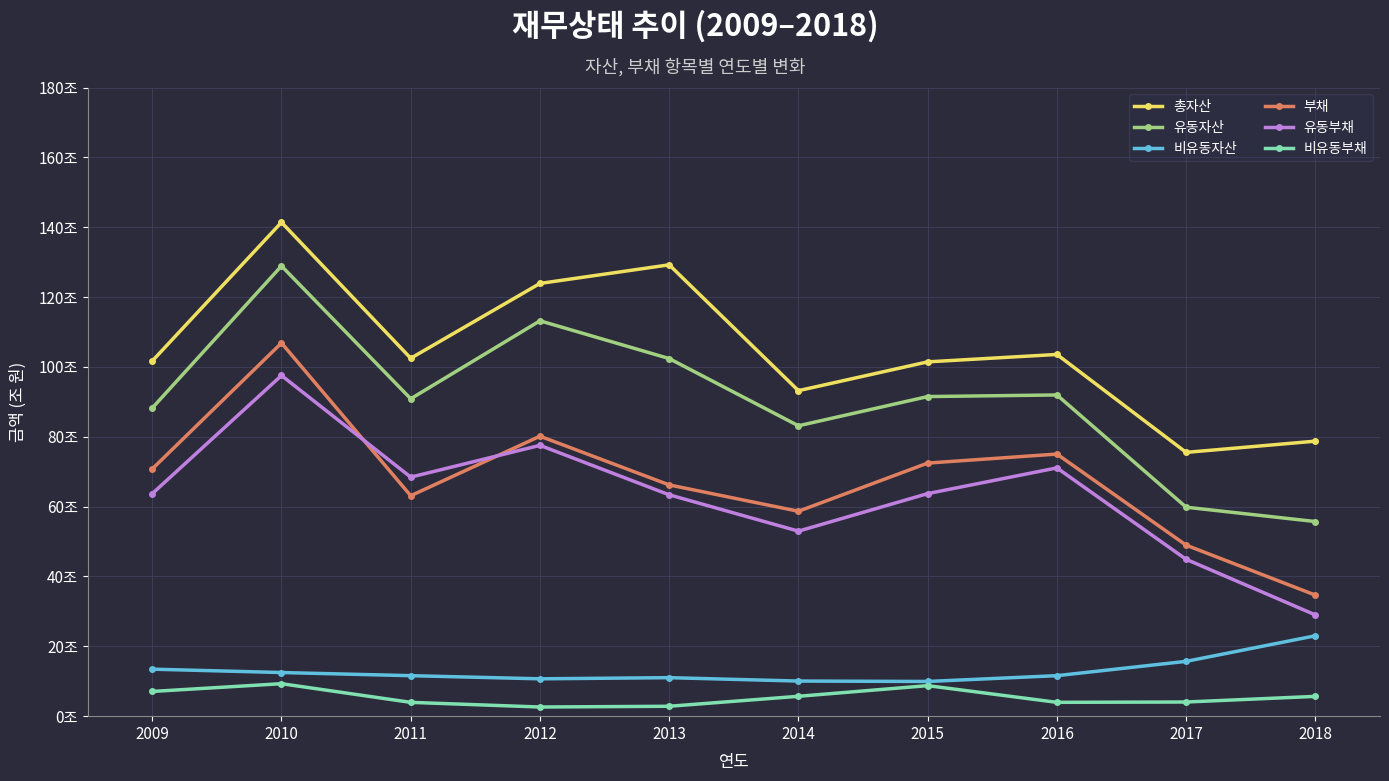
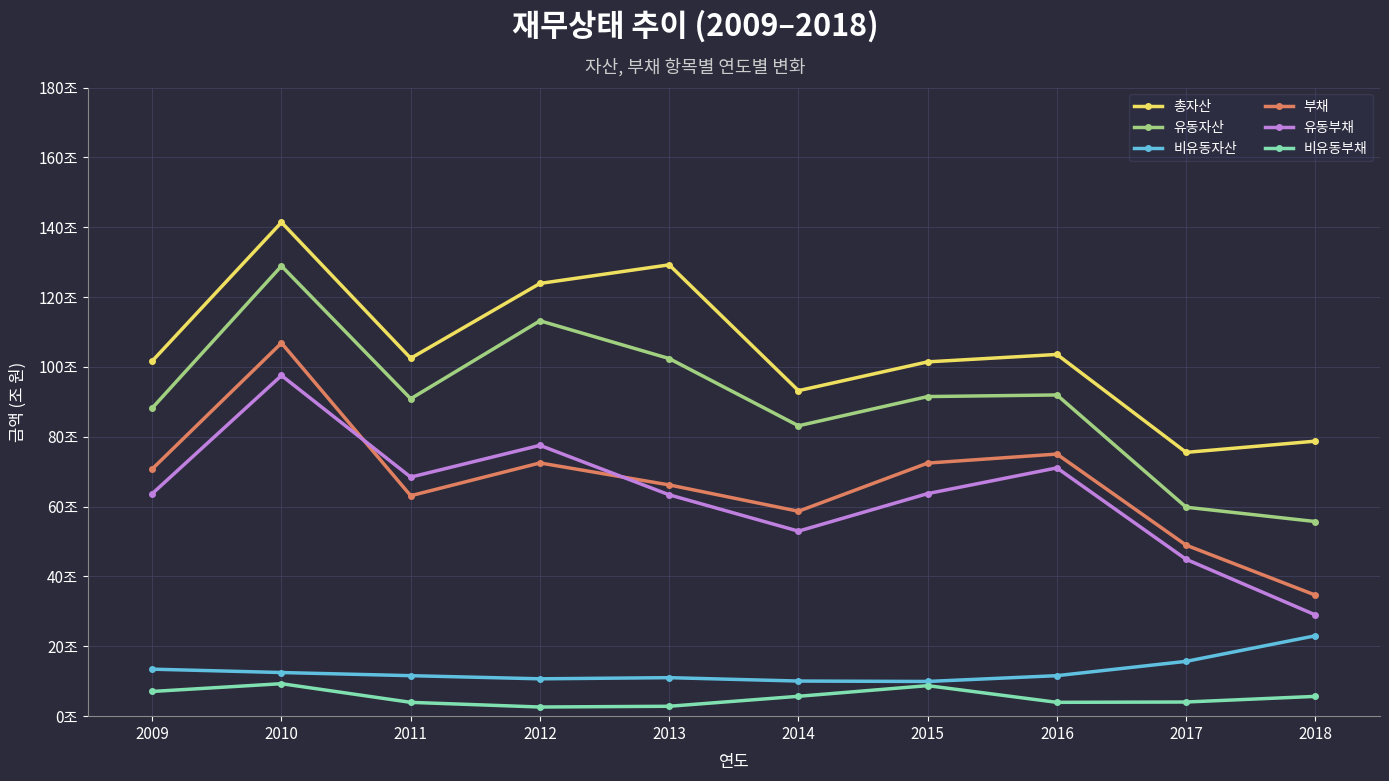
  {
    "총자산": {
      "2009": "102조",
      "2010": "141조",
      "2011": "102조",
      "2012": "124조",
      "2013": "129조",
      "2014": "93조",
      "2015": "101조",
      "2016": "104조",
      "2017": "76조",
      "2018": "79조"
    },
    "비유동자산": {
      "2009": "13조",
      "2010": "12조",
      "2011": "12조",
      "2012": "11조",
      "2013": "11조",
      "2014": "10조",
      "2015": "10조",
      "2016": "12조",
      "2017": "16조",
      "2018": "23조"
    },
    "부채": {
      "2009": "71조",
      "2010": "107조",
      "2011": "63조",
-     "2012": "80조",
+     "2012": "73조",
      "2013": "66조",
      "2014": "59조",
      "2015": "72조",
      "2016": "75조",
      "2017": "49조",
      "2018": "35조"
    },
    "유동부채": {
      "2009": "64조",
      "2010": "98조",
      "2011": "68조",
      "2012": "78조",
      "2013": "63조",
      "2014": "53조",
      "2015": "64조",
      "2016": "71조",
      "2017": "45조",
      "2018": "29조"
    }
  }
